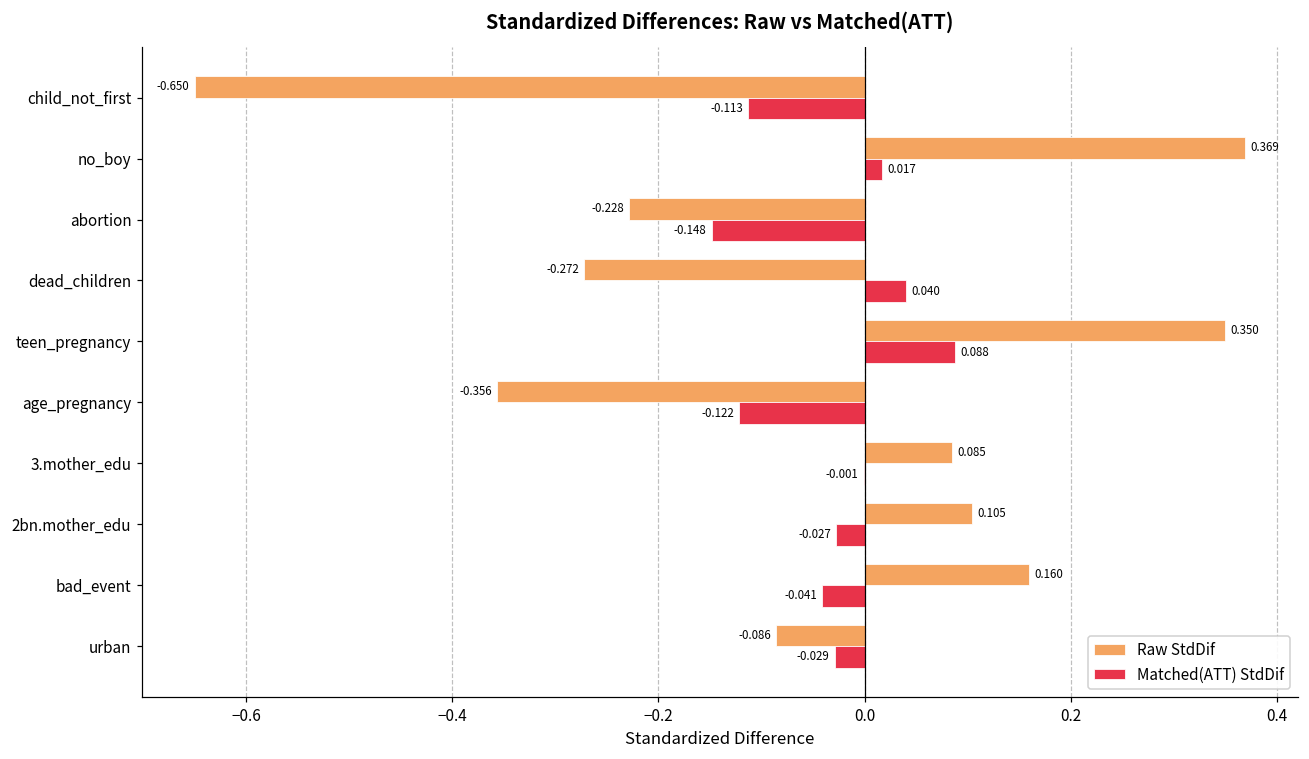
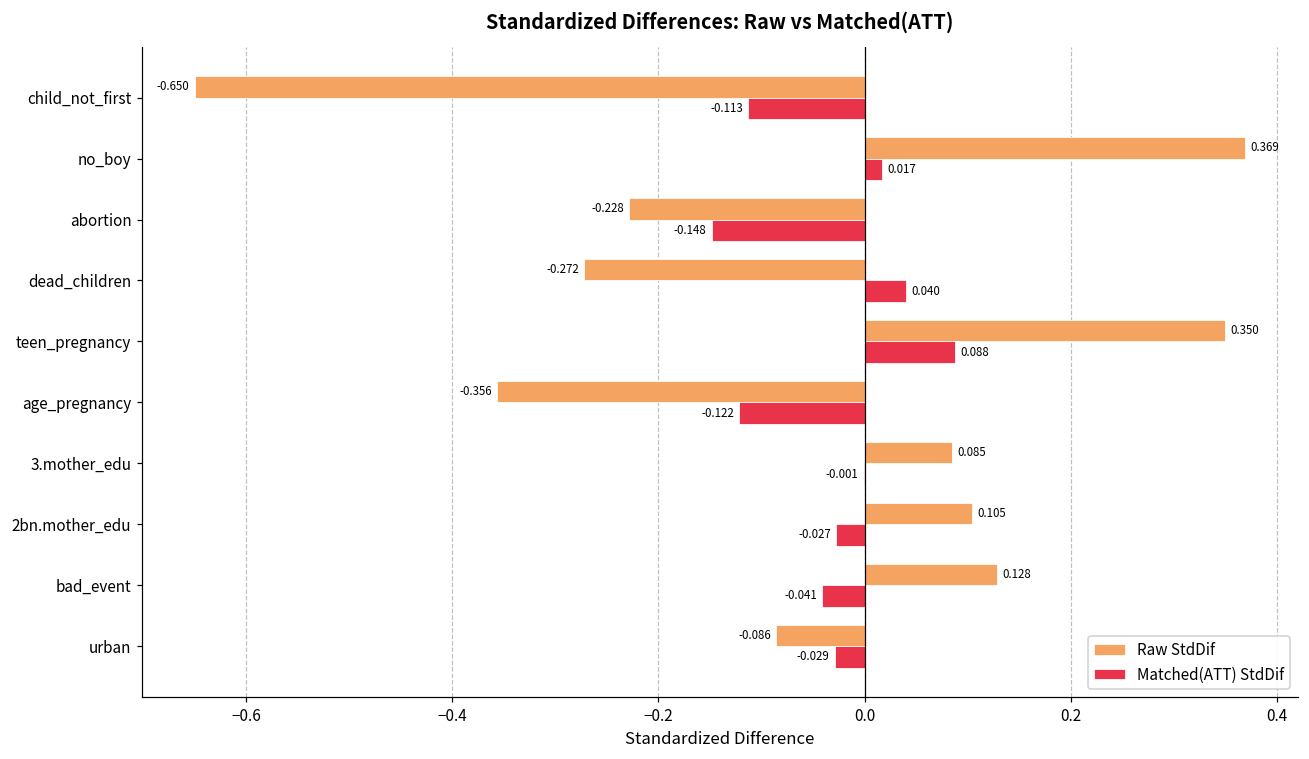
  {
    "Raw StdDif": {
      "child_not_first": -0.650,
      "no_boy": 0.369,
      "abortion": -0.228,
      "dead_children": -0.272,
      "teen_pregnancy": 0.350,
      "age_pregnancy": -0.356,
      "3.mother_edu": 0.085,
      "2bn.mother_edu": 0.105,
-     "bad_event": 0.160,
+     "bad_event": 0.128,
      "urban": -0.086
    },
    "Matched(ATT) StdDif": {
      "child_not_first": -0.113,
      "no_boy": 0.017,
      "abortion": -0.148,
      "dead_children": 0.040,
      "teen_pregnancy": 0.088,
      "age_pregnancy": -0.122,
      "3.mother_edu": -0.001,
      "2bn.mother_edu": -0.027,
      "bad_event": -0.041,
      "urban": -0.029
    }
  }
